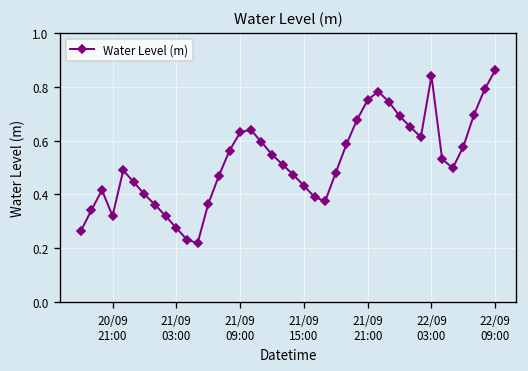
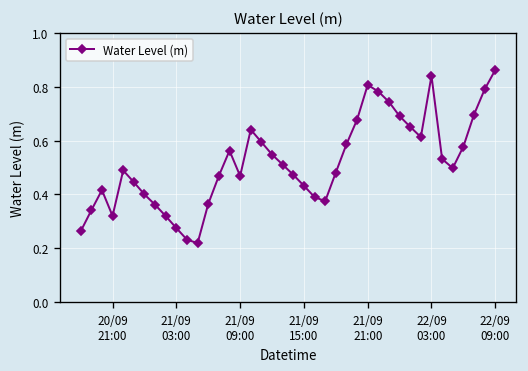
  {
    "20/09 21:00": 0.32,
    "21/09 03:00": 0.28,
-   "21/09 09:00": 0.63,
+   "21/09 09:00": 0.47,
    "21/09 15:00": 0.43,
-   "21/09 21:00": 0.75,
+   "21/09 21:00": 0.81,
    "22/09 03:00": 0.84,
    "22/09 09:00": 0.86
  }
